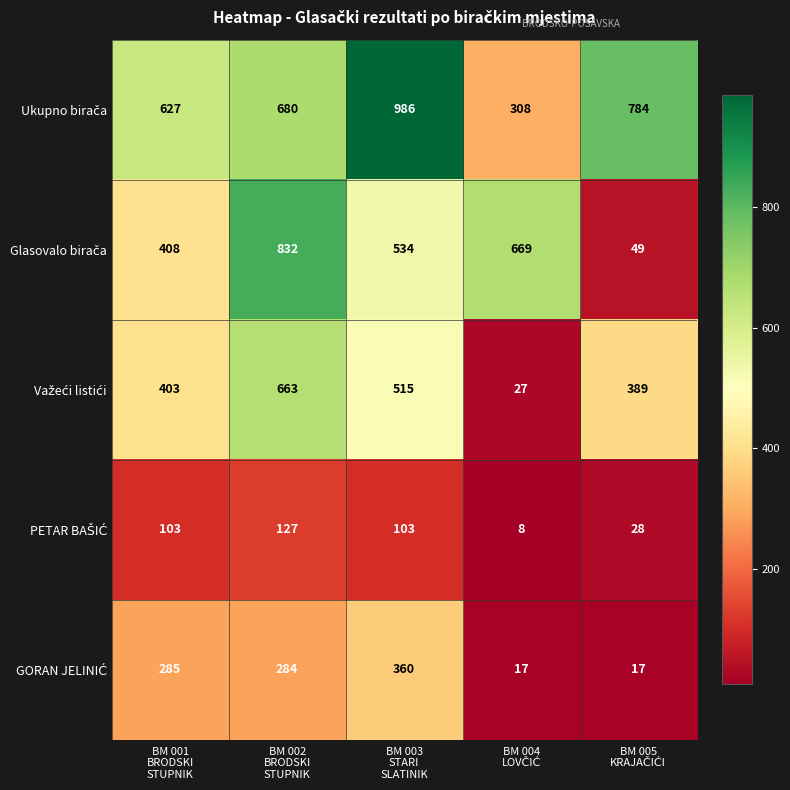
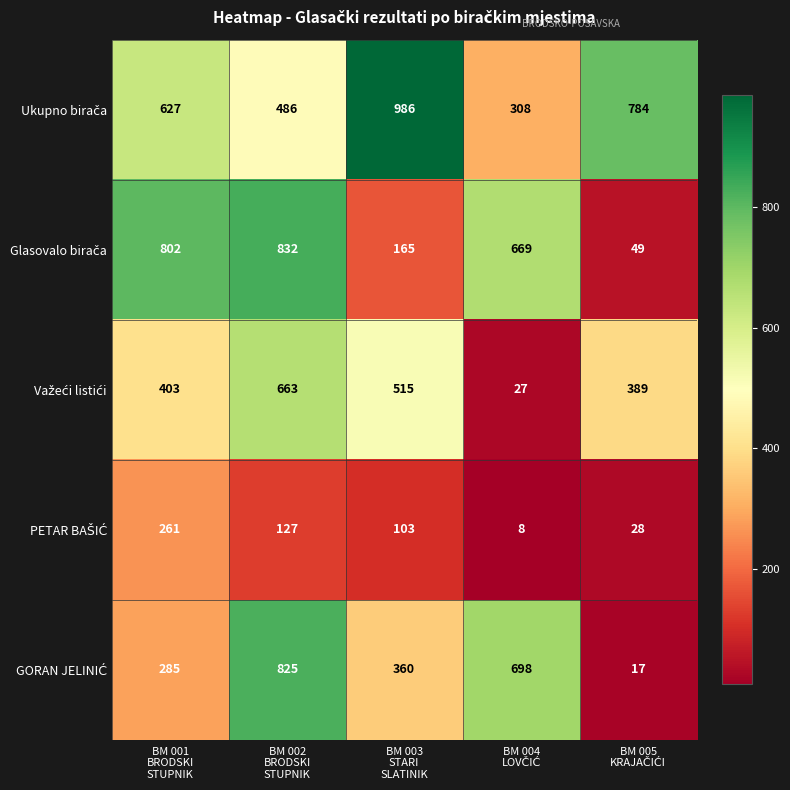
  {
    "Ukupno birača": {
      "BM 001 BRODSKI STUPNIK": 627,
-     "BM 002 BRODSKI STUPNIK": 680,
+     "BM 002 BRODSKI STUPNIK": 486,
      "BM 003 STARI SLATINIK": 986,
      "BM 004 LOVČIĆ": 308,
      "BM 005 KRAJAČIĆI": 784
    },
    "Glasovalo birača": {
-     "BM 001 BRODSKI STUPNIK": 408,
+     "BM 001 BRODSKI STUPNIK": 802,
      "BM 002 BRODSKI STUPNIK": 832,
-     "BM 003 STARI SLATINIK": 534,
+     "BM 003 STARI SLATINIK": 165,
      "BM 004 LOVČIĆ": 669,
      "BM 005 KRAJAČIĆI": 49
    },
    "Važeći listići": {
      "BM 001 BRODSKI STUPNIK": 403,
      "BM 002 BRODSKI STUPNIK": 663,
      "BM 003 STARI SLATINIK": 515,
      "BM 004 LOVČIĆ": 27,
      "BM 005 KRAJAČIĆI": 389
    },
    "PETAR BAŠIĆ": {
-     "BM 001 BRODSKI STUPNIK": 103,
+     "BM 001 BRODSKI STUPNIK": 261,
      "BM 002 BRODSKI STUPNIK": 127,
      "BM 003 STARI SLATINIK": 103,
      "BM 004 LOVČIĆ": 8,
      "BM 005 KRAJAČIĆI": 28
    },
    "GORAN JELINIĆ": {
      "BM 001 BRODSKI STUPNIK": 285,
-     "BM 002 BRODSKI STUPNIK": 284,
+     "BM 002 BRODSKI STUPNIK": 825,
      "BM 003 STARI SLATINIK": 360,
-     "BM 004 LOVČIĆ": 17,
+     "BM 004 LOVČIĆ": 698,
      "BM 005 KRAJAČIĆI": 17
    }
  }
